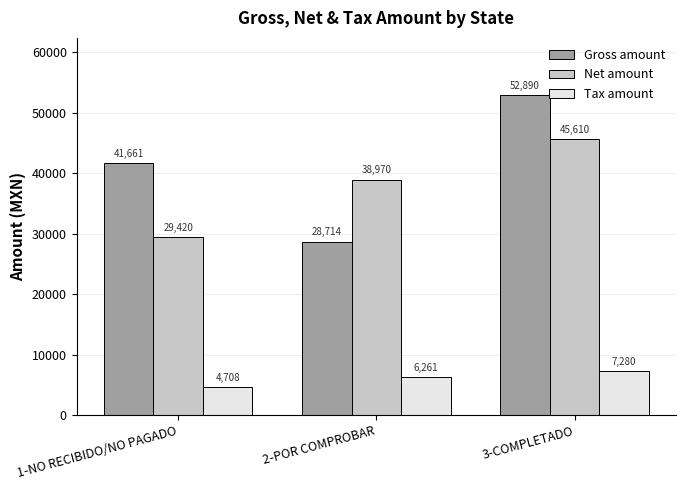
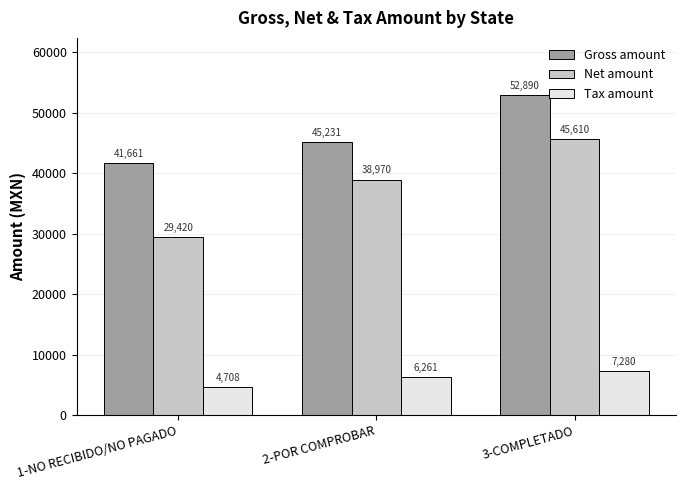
  {
    "Gross amount": {
      "1-NO RECIBIDO/NO PAGADO": "41,661",
-     "2-POR COMPROBAR": "28,714",
+     "2-POR COMPROBAR": "45,231",
      "3-COMPLETADO": "52,890"
    }
  }
